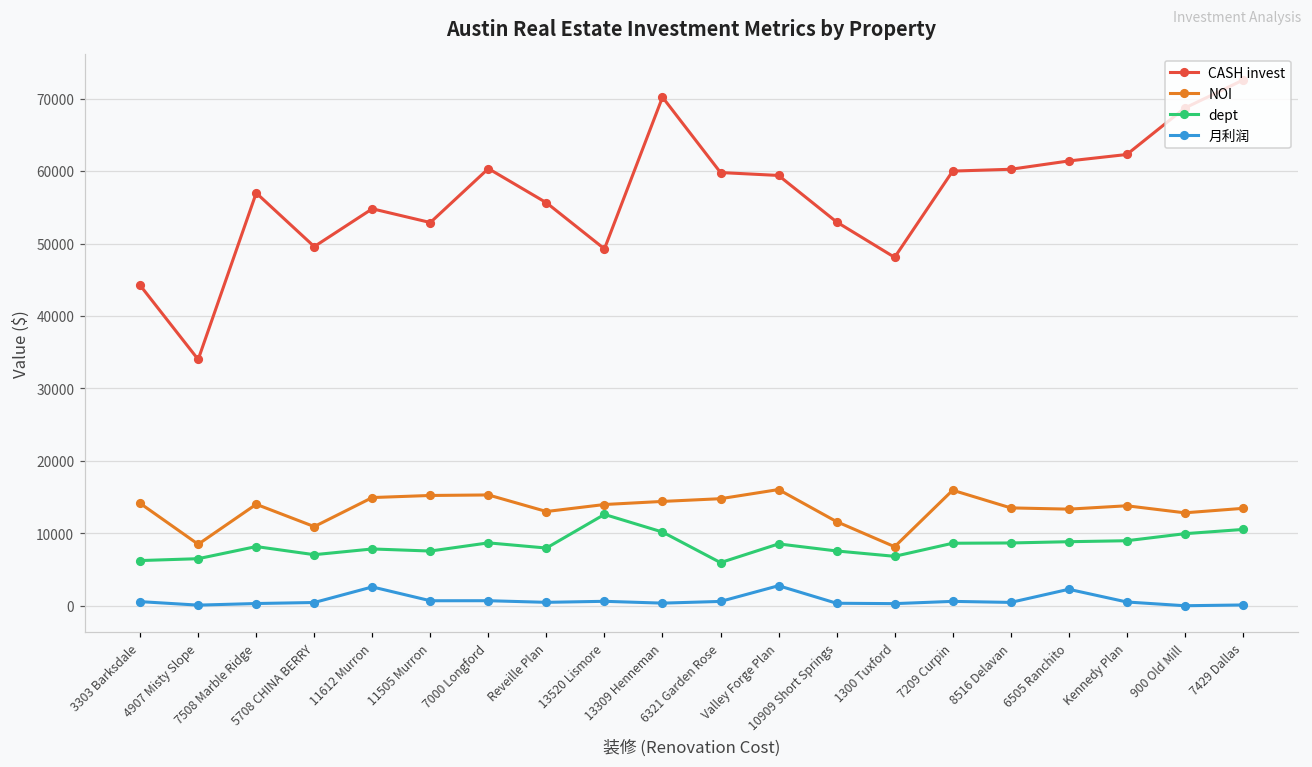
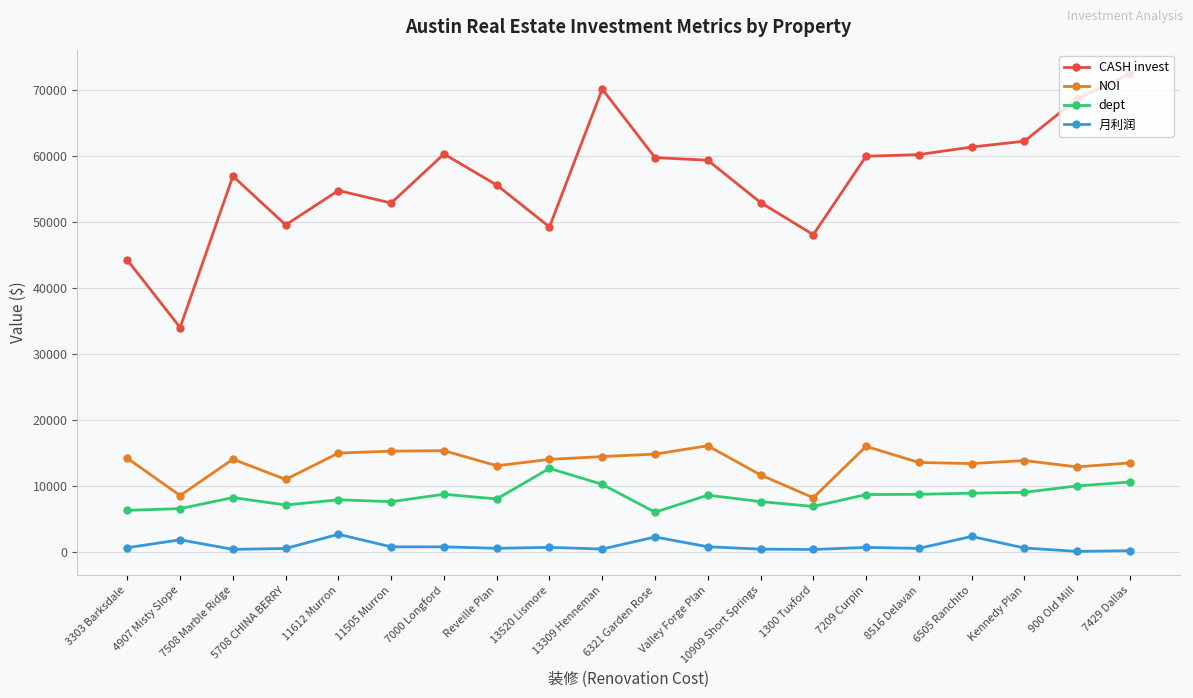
  {
    "dept": {
      "3303 Barksdale": 6000,
      "4907 Misty Slope": 7000,
      "7508 Marble Ridge": 8000,
      "5708 CHINA BERRY": 7000,
      "11612 Murron": 8000,
      "11505 Murron": 8000,
      "7000 Longford": 9000,
      "Reveille Plan": 8000,
      "13520 Lismore": 13000,
      "13309 Henneman": 10000,
      "6321 Garden Rose": 6000,
      "Valley Forge Plan": 9000,
      "10909 Short Springs": 8000,
      "1300 Tuxford": 7000,
      "7209 Curpin": 9000,
      "8516 Delavan": 9000,
      "6505 Ranchito": 9000,
      "Kennedy Plan": 9000,
      "900 Old Mill": 10000,
      "7429 Dallas": 11000
    },
    "月利润": {
      "3303 Barksdale": 1000,
-     "4907 Misty Slope": 0,
+     "4907 Misty Slope": 2000,
      "7508 Marble Ridge": 0,
      "5708 CHINA BERRY": 0,
      "11612 Murron": 3000,
      "11505 Murron": 1000,
      "7000 Longford": 1000,
      "Reveille Plan": 0,
      "13520 Lismore": 1000,
      "13309 Henneman": 0,
-     "6321 Garden Rose": 1000,
-     "Valley Forge Plan": 3000,
+     "6321 Garden Rose": 2000,
+     "Valley Forge Plan": 1000,
      "10909 Short Springs": 0,
      "1300 Tuxford": 0,
      "7209 Curpin": 1000,
      "8516 Delavan": 0,
      "6505 Ranchito": 2000,
      "Kennedy Plan": 1000,
      "900 Old Mill": 0,
      "7429 Dallas": 0
    }
  }
